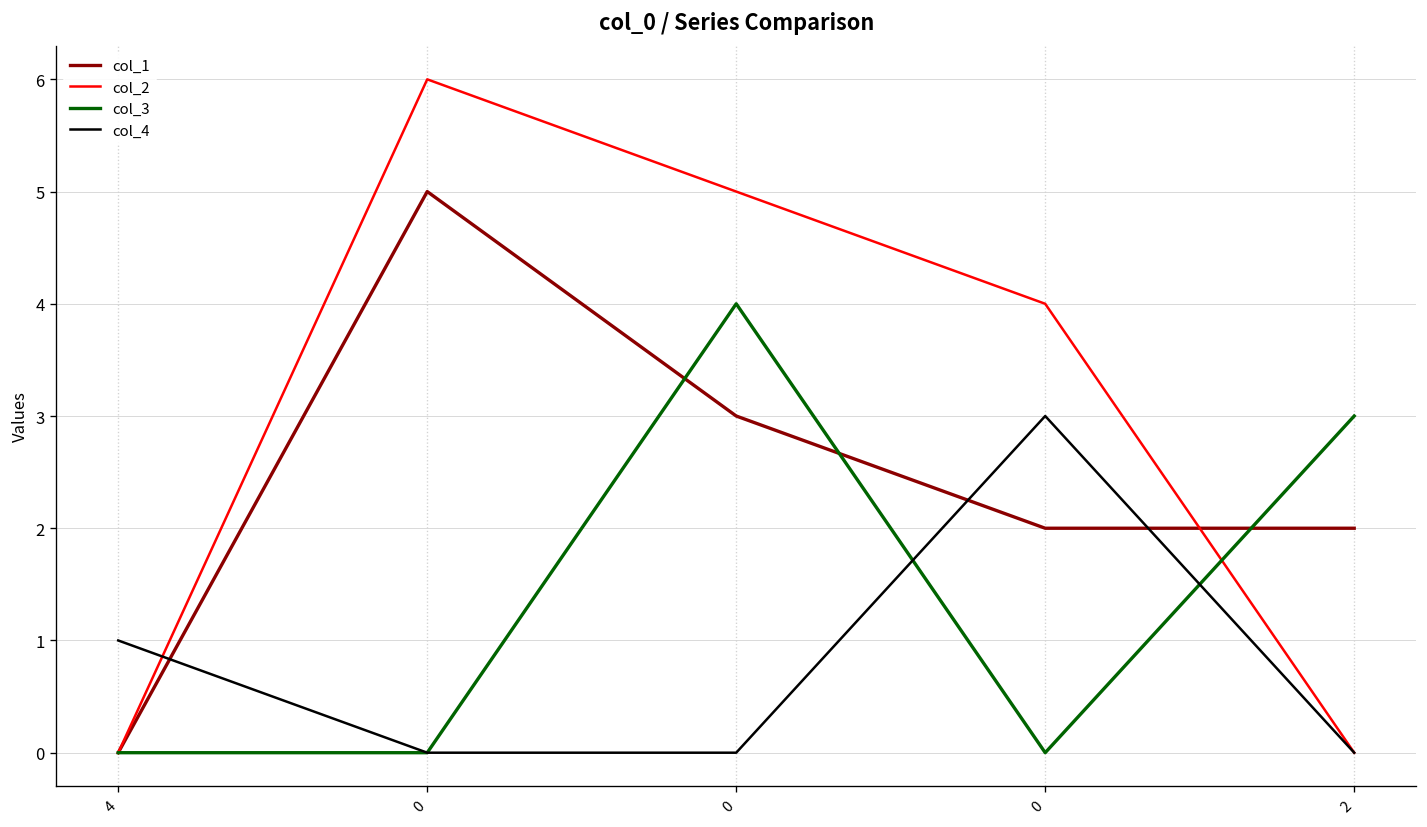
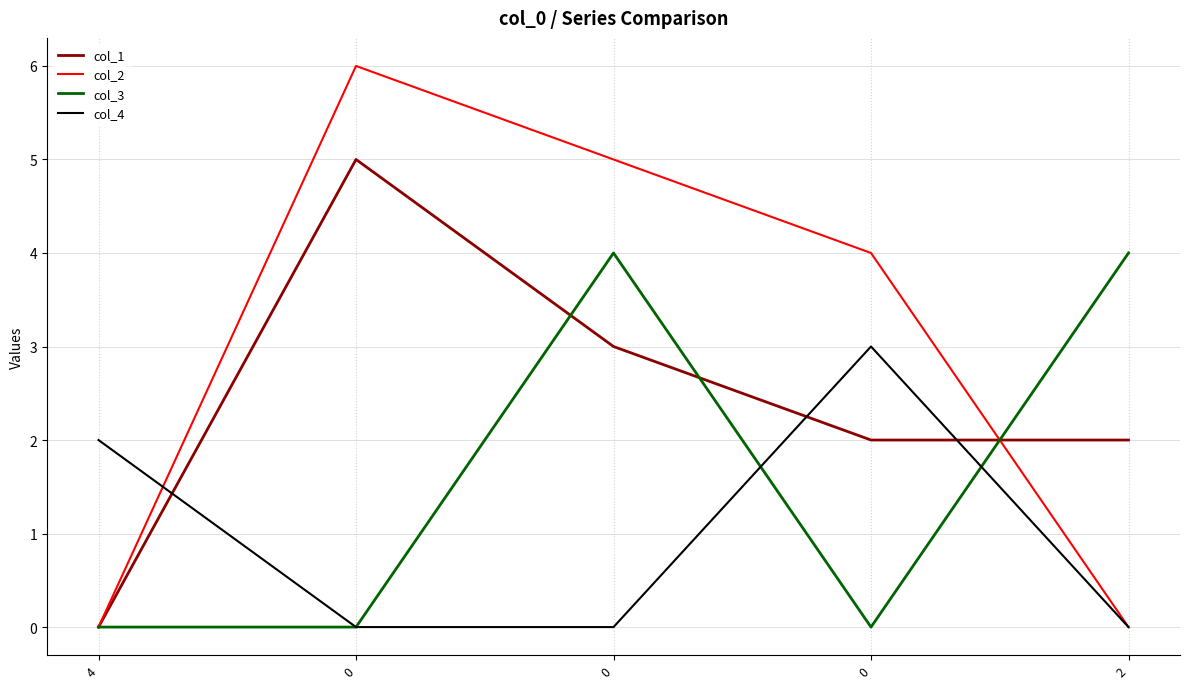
  {
    "col_1": {
      "2": 2
    },
    "col_3": {
-     "2": 3
+     "2": 4
    },
    "col_4": {
-     "4": 1
+     "4": 2
    }
  }
